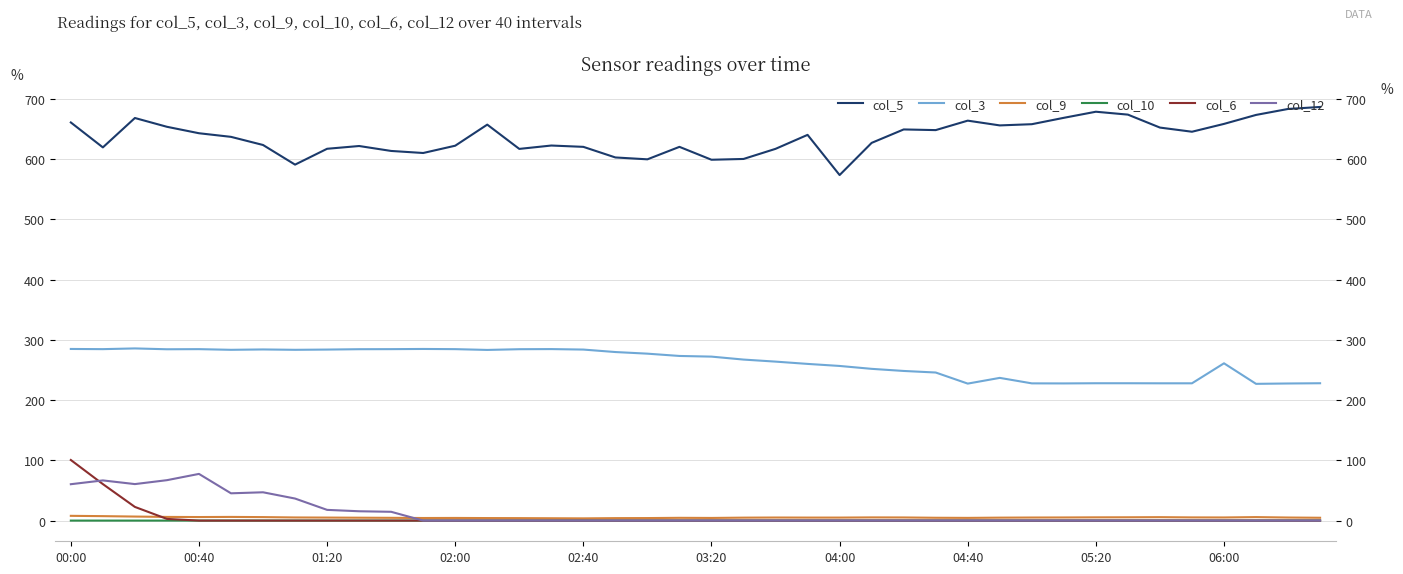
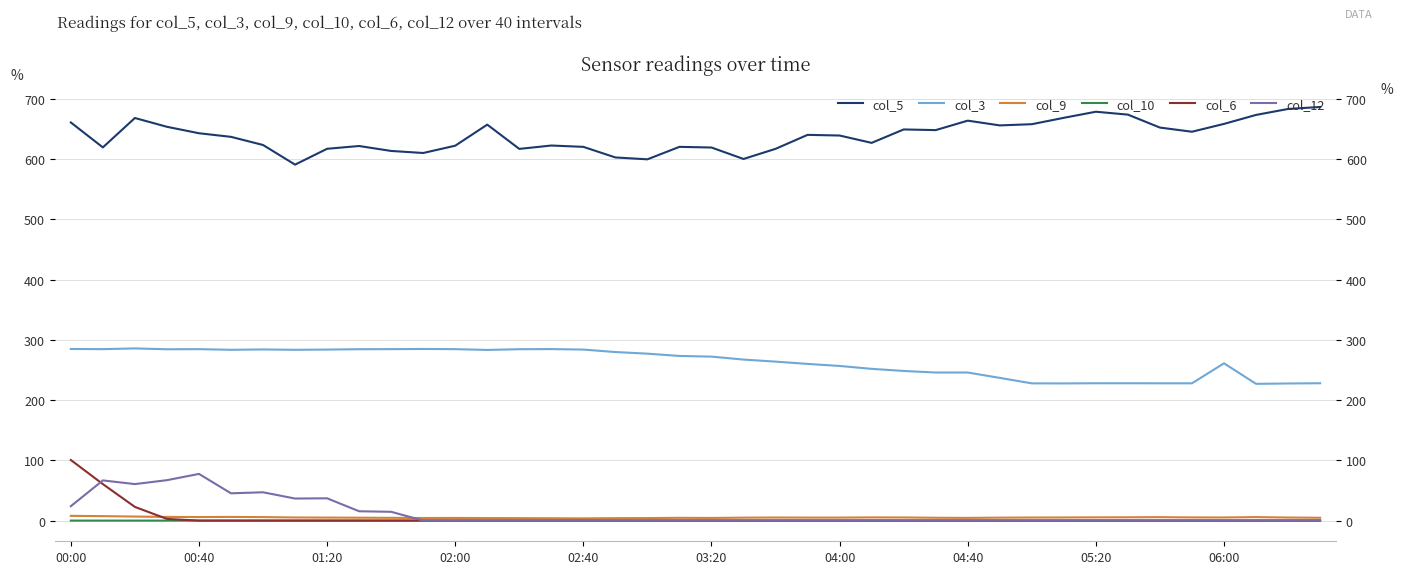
  {
    "col_5": {
      "00:00": 660,
      "00:40": 640,
      "01:20": 620,
      "02:00": 620,
      "02:40": 620,
-     "03:20": 600,
-     "04:00": 570,
+     "03:20": 620,
+     "04:00": 640,
      "04:40": 660,
      "05:20": 680,
      "06:00": 660
    },
    "col_3": {
      "00:00": 280,
      "00:40": 280,
      "01:20": 280,
      "02:00": 280,
      "02:40": 280,
      "03:20": 270,
      "04:00": 260,
-     "04:40": 230,
+     "04:40": 250,
      "05:20": 230,
      "06:00": 260
    },
    "col_9": {
      "00:00": 10,
      "00:40": 10,
      "01:20": 10,
      "02:00": 0,
      "03:20": 0,
      "04:00": 10,
      "04:40": 0,
      "05:20": 10,
      "06:00": 10
    },
    "col_10": {
      "00:00": 0
    },
    "col_6": {
      "00:00": 100
    },
    "col_12": {
-     "00:00": 60,
+     "00:00": 20,
      "00:40": 80,
-     "01:20": 20
+     "01:20": 40
    }
  }
